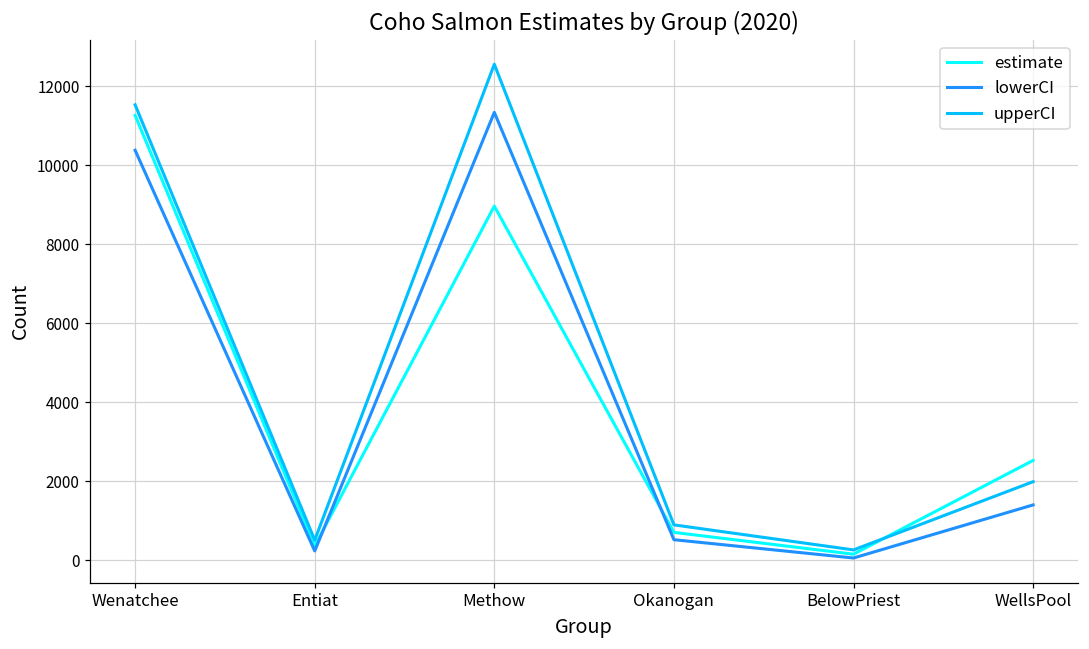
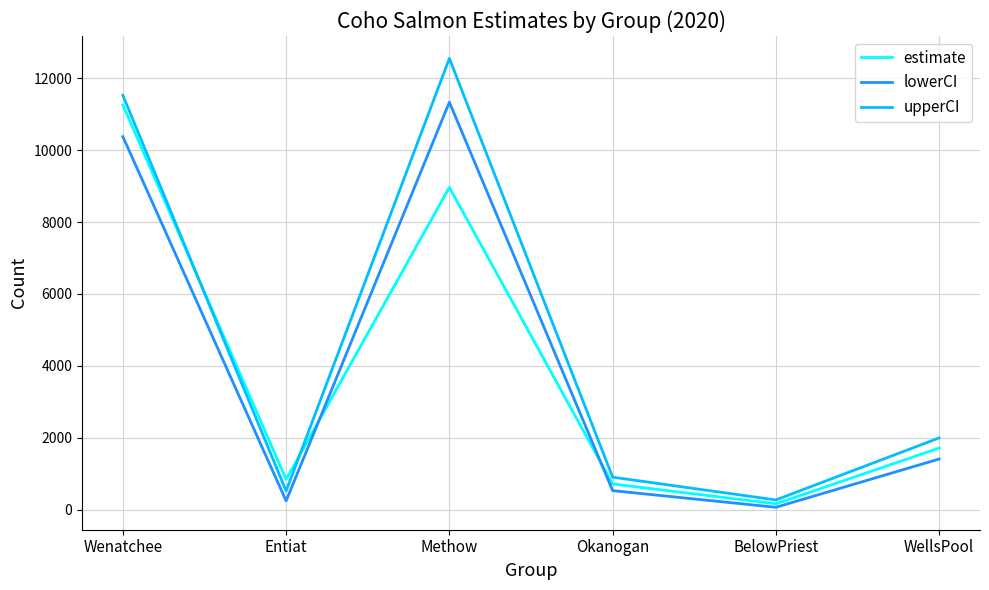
  {
    "estimate": {
      "Wenatchee": 11300,
-     "Entiat": 400,
+     "Entiat": 800,
      "Methow": 9000,
      "Okanogan": 700,
      "BelowPriest": 200,
-     "WellsPool": 2500
+     "WellsPool": 1700
    }
  }
